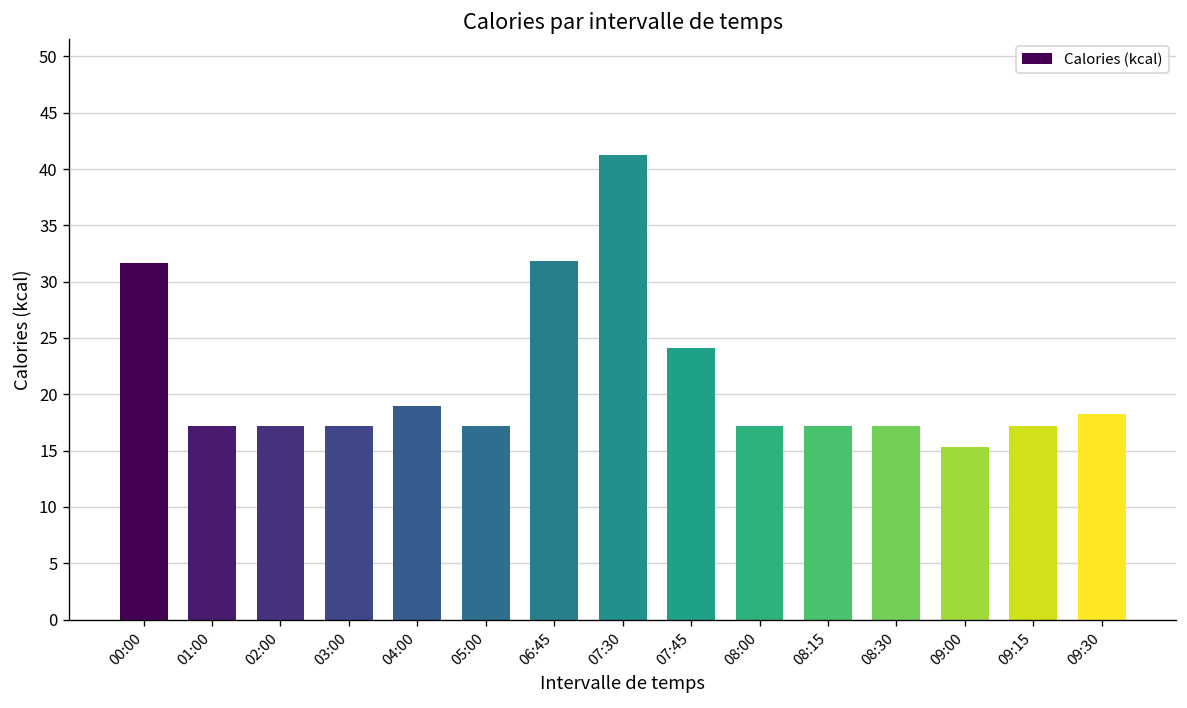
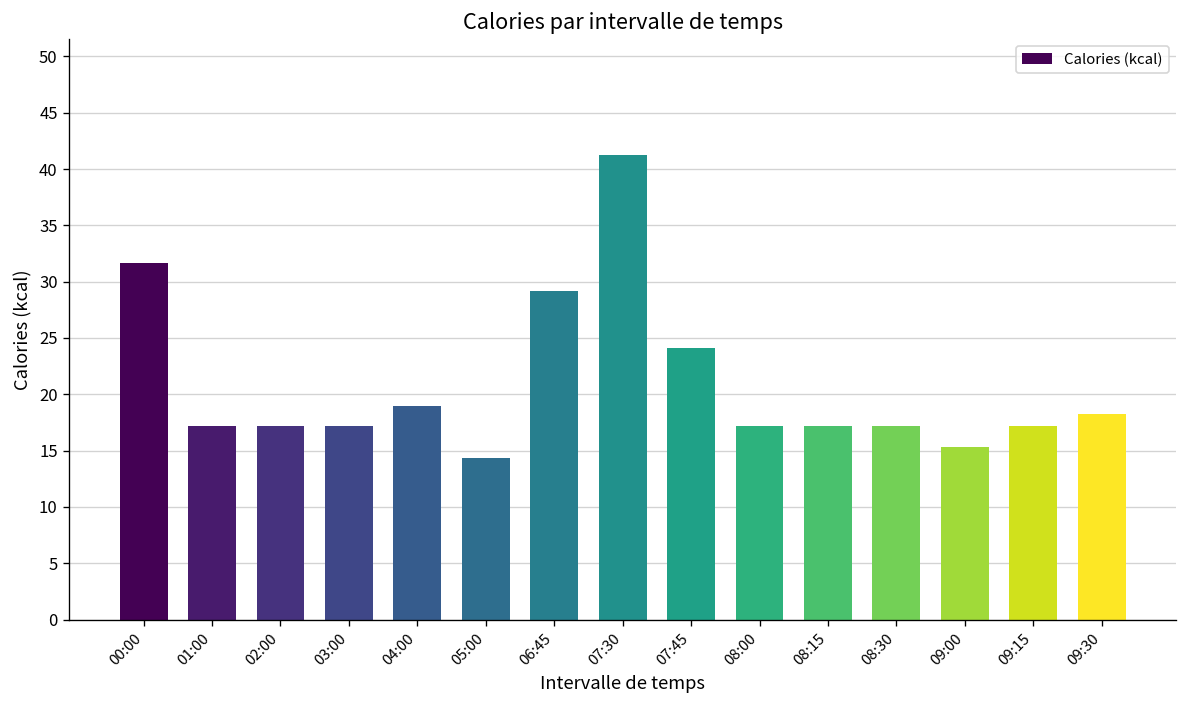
  {
    "00:00": 32,
    "01:00": 17,
    "02:00": 17,
    "03:00": 17,
    "04:00": 19,
-   "05:00": 17,
-   "06:45": 32,
+   "05:00": 14,
+   "06:45": 29,
    "07:30": 41,
    "07:45": 24,
    "08:00": 17,
    "08:15": 17,
    "08:30": 17,
    "09:00": 15,
    "09:15": 17,
    "09:30": 18
  }
